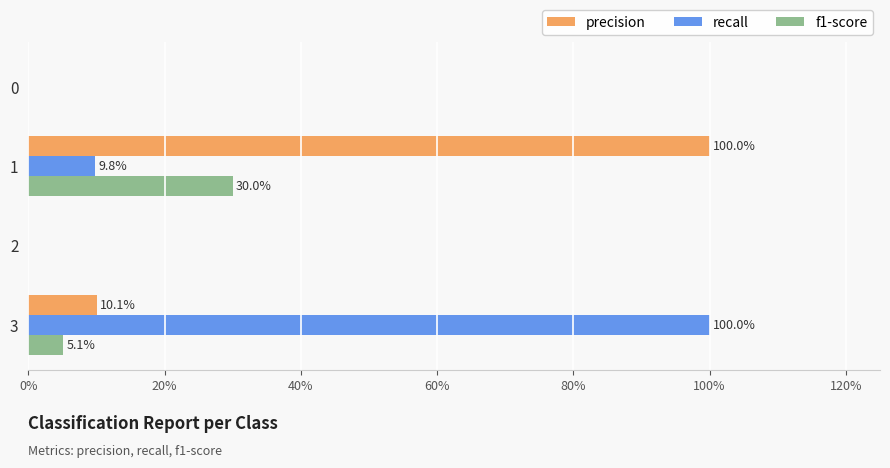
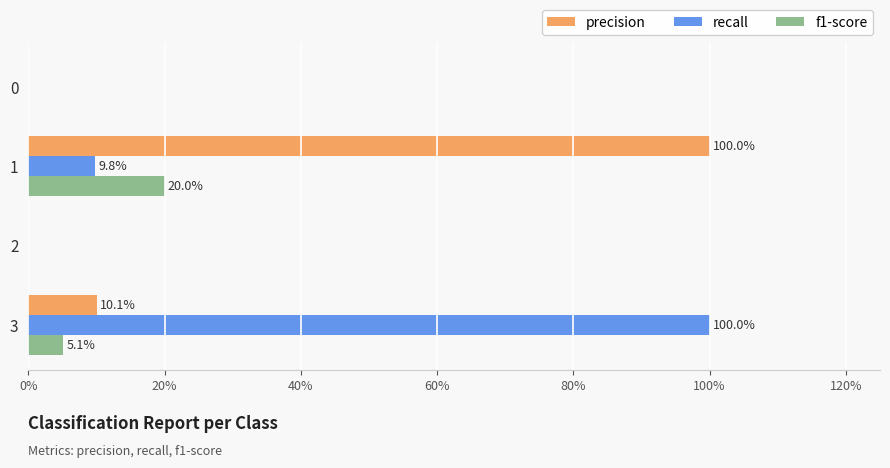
  {
    "precision": {
      "1": "100.0%",
      "3": "10.1%"
    },
    "recall": {
      "1": "9.8%",
      "3": "100.0%"
    },
    "f1-score": {
-     "1": "30.0%",
+     "1": "20.0%",
      "3": "5.1%"
    }
  }
